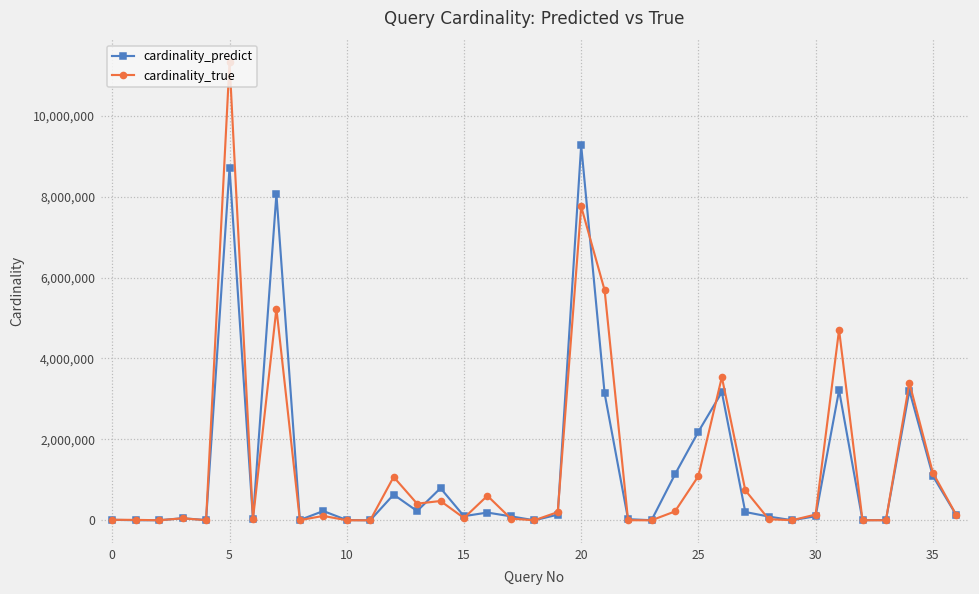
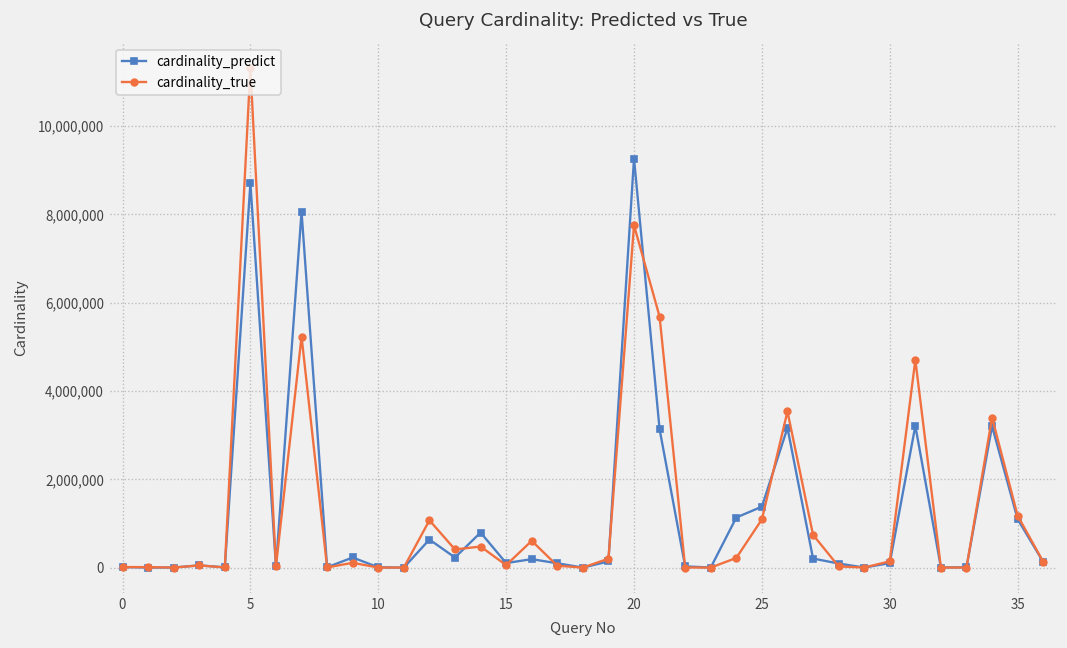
  {
    "cardinality_predict": {
      "5": "8,700,000",
      "20": "9,300,000",
-     "25": "2,200,000",
+     "25": "1,400,000",
      "35": "1,100,000"
    },
    "cardinality_true": {
      "20": "7,800,000",
      "25": "1,100,000",
      "35": "1,200,000"
    }
  }
